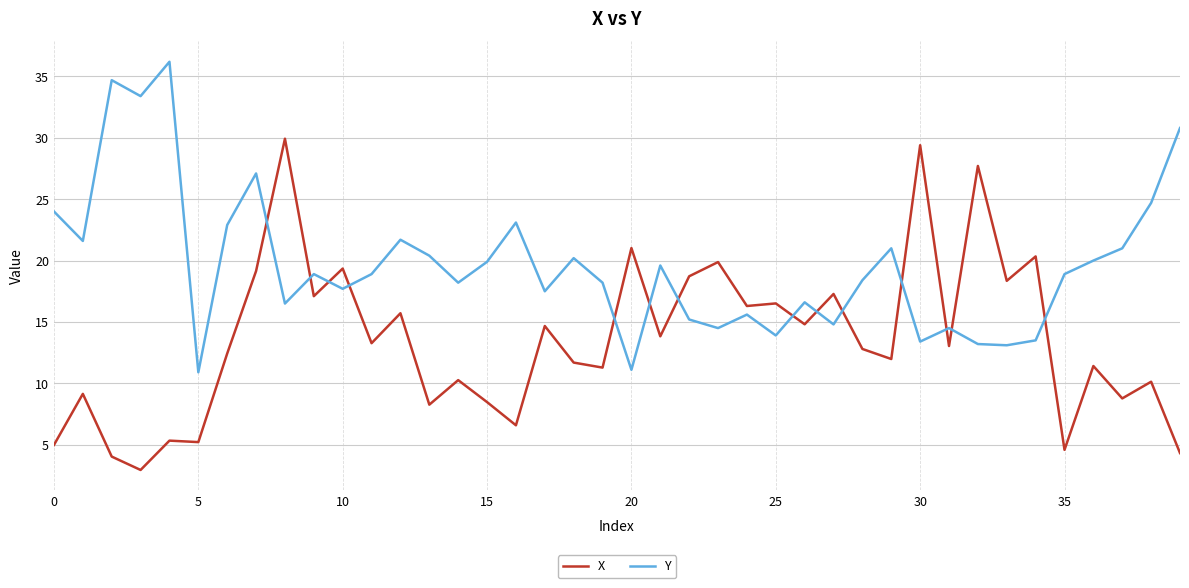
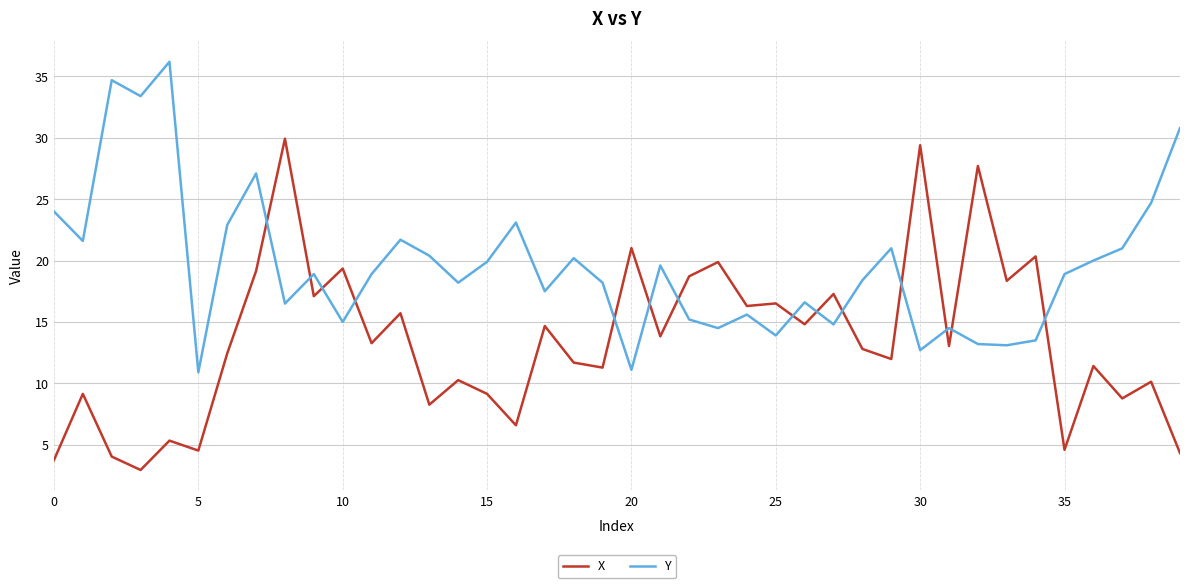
  {
    "X": {
-     "0": 5.0,
-     "5": 5.2,
+     "0": 3.8,
+     "5": 4.5,
      "10": 19.4,
-     "15": 8.5,
+     "15": 9.1,
      "20": 21.0,
      "25": 16.5,
      "30": 29.4,
      "35": 4.6
    },
    "Y": {
      "0": 24.0,
      "5": 10.9,
-     "10": 17.7,
+     "10": 15.0,
      "15": 19.9,
      "20": 11.1,
      "25": 13.9,
-     "30": 13.4,
+     "30": 12.7,
      "35": 18.9
    }
  }
